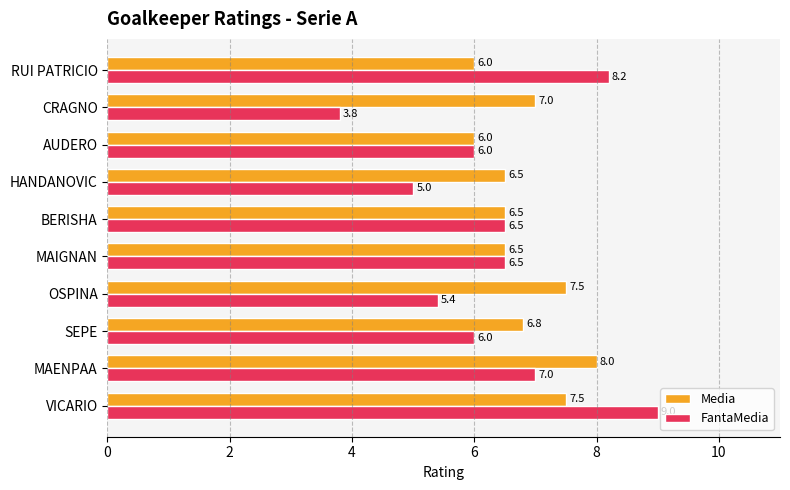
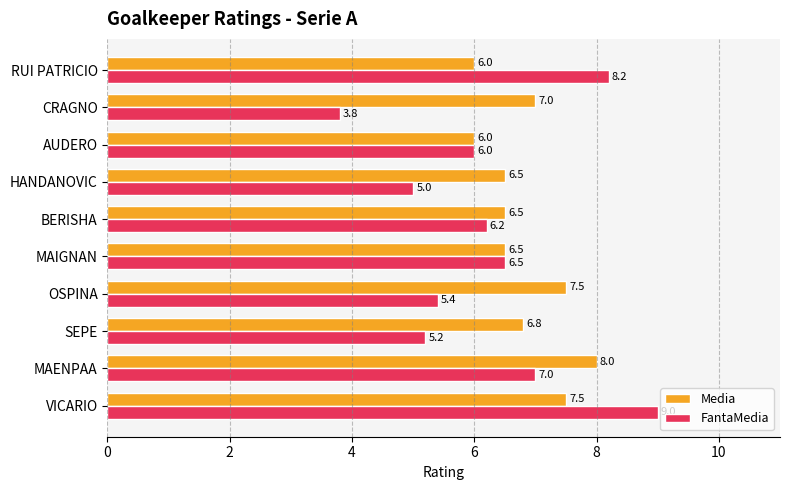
  {
    "Media": {
      "RUI PATRICIO": 6.0,
      "CRAGNO": 7.0,
      "AUDERO": 6.0,
      "HANDANOVIC": 6.5,
      "BERISHA": 6.5,
      "MAIGNAN": 6.5,
      "OSPINA": 7.5,
      "SEPE": 6.8,
      "MAENPAA": 8.0,
      "VICARIO": 7.5
    },
    "FantaMedia": {
      "RUI PATRICIO": 8.2,
      "CRAGNO": 3.8,
      "AUDERO": 6.0,
      "HANDANOVIC": 5.0,
-     "BERISHA": 6.5,
+     "BERISHA": 6.2,
      "MAIGNAN": 6.5,
      "OSPINA": 5.4,
-     "SEPE": 6.0,
+     "SEPE": 5.2,
      "MAENPAA": 7.0
    }
  }
